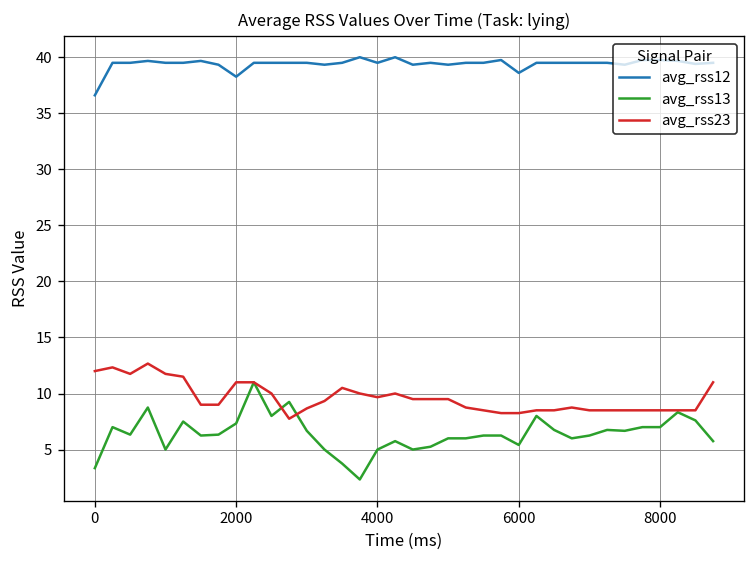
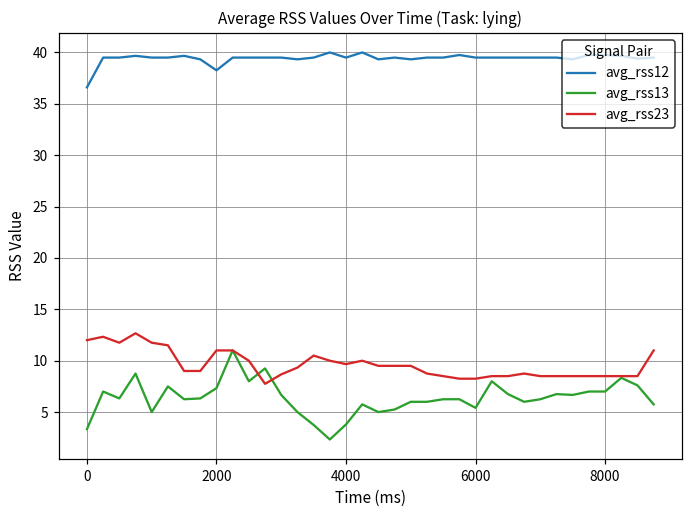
  {
    "avg_rss12": {
      "0": 37,
      "2000": 38,
      "4000": 40,
-     "6000": 39
+     "6000": 40
    },
    "avg_rss13": {
      "0": 3,
      "2000": 7,
-     "4000": 5,
+     "4000": 4,
      "6000": 5,
      "8000": 7
    },
    "avg_rss23": {
      "0": 12,
      "2000": 11,
      "4000": 10,
      "6000": 8,
      "8000": 9
    }
  }
